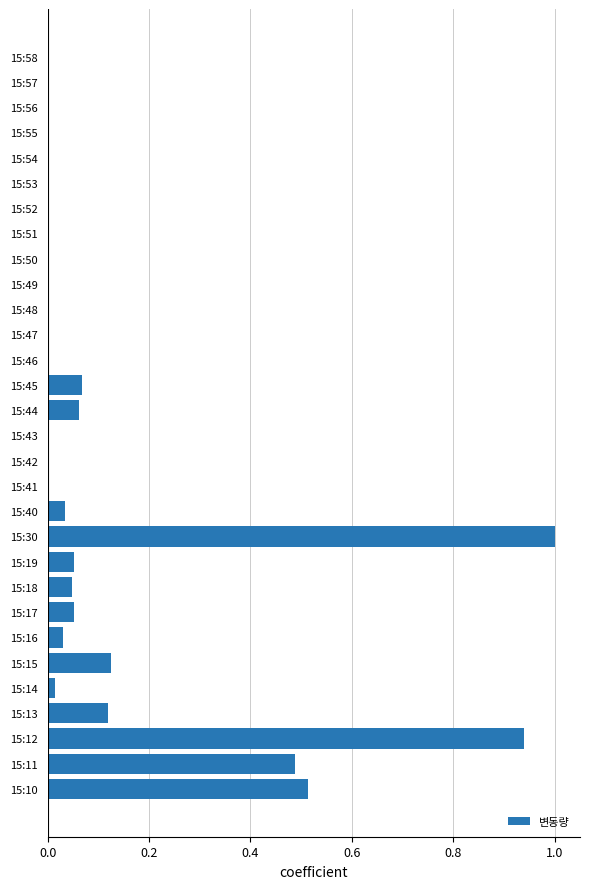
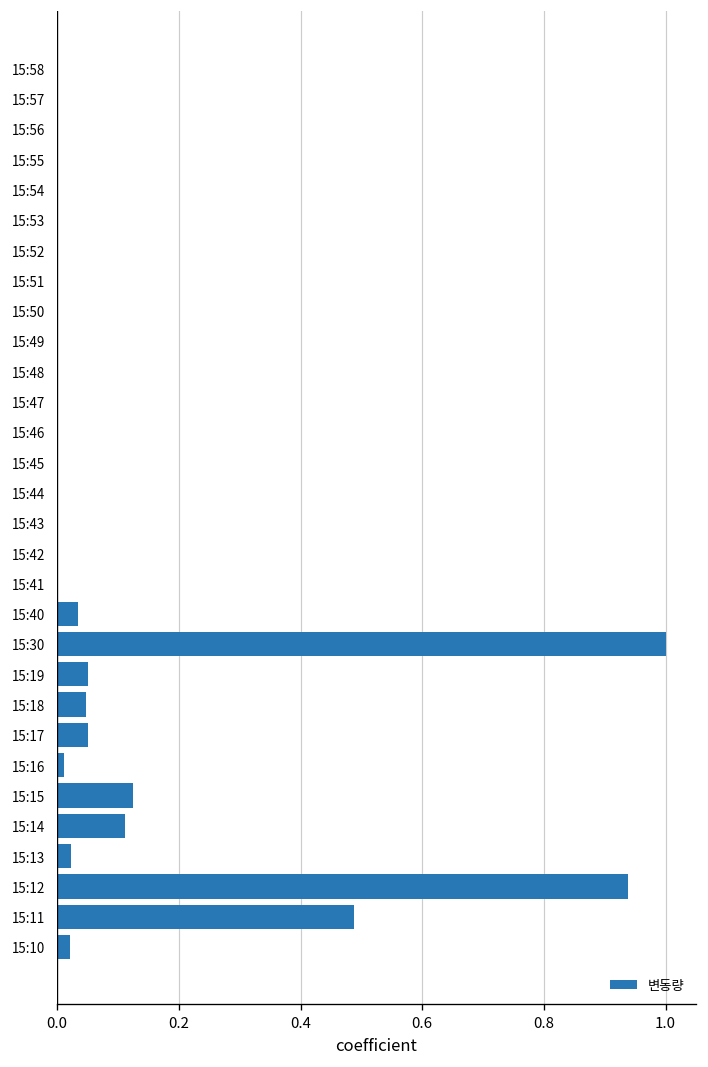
  {
-   "15:45": 0.07,
-   "15:44": 0.06,
+   "15:45": 0.00,
+   "15:44": 0.00,
    "15:40": 0.03,
    "15:30": 1.00,
    "15:19": 0.05,
    "15:18": 0.05,
    "15:17": 0.05,
-   "15:16": 0.03,
+   "15:16": 0.01,
    "15:15": 0.12,
-   "15:14": 0.02,
-   "15:13": 0.12,
+   "15:14": 0.11,
+   "15:13": 0.02,
    "15:12": 0.94,
    "15:11": 0.49,
-   "15:10": 0.51
+   "15:10": 0.02
  }
